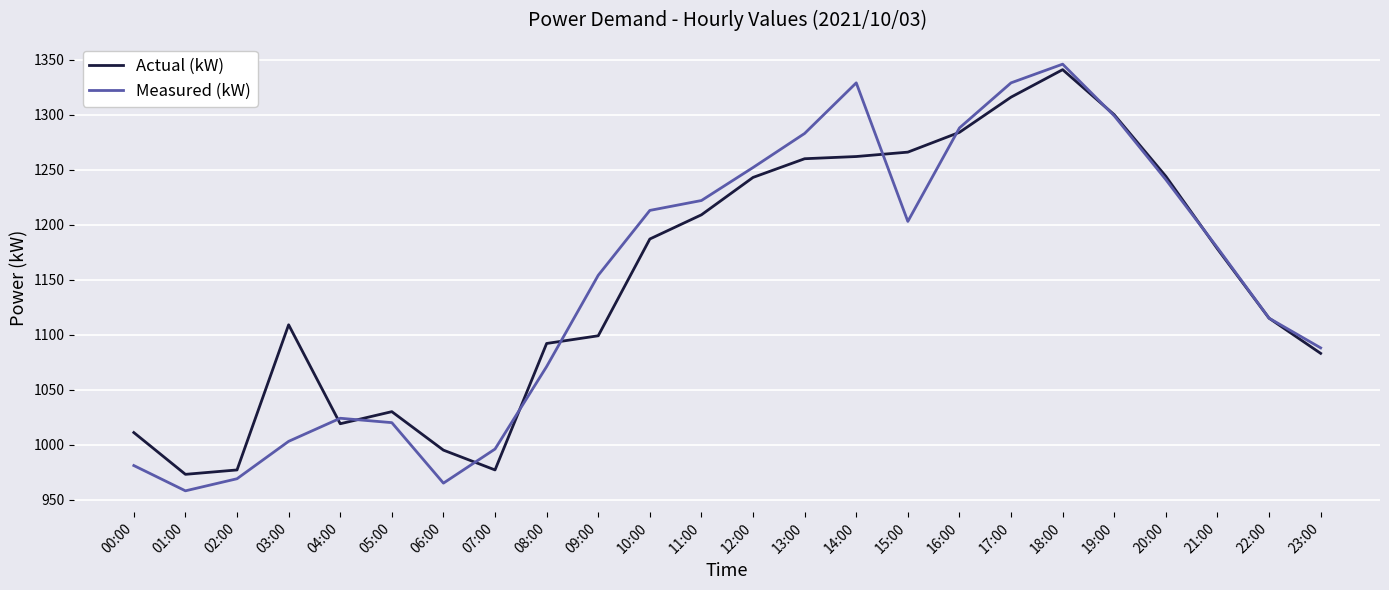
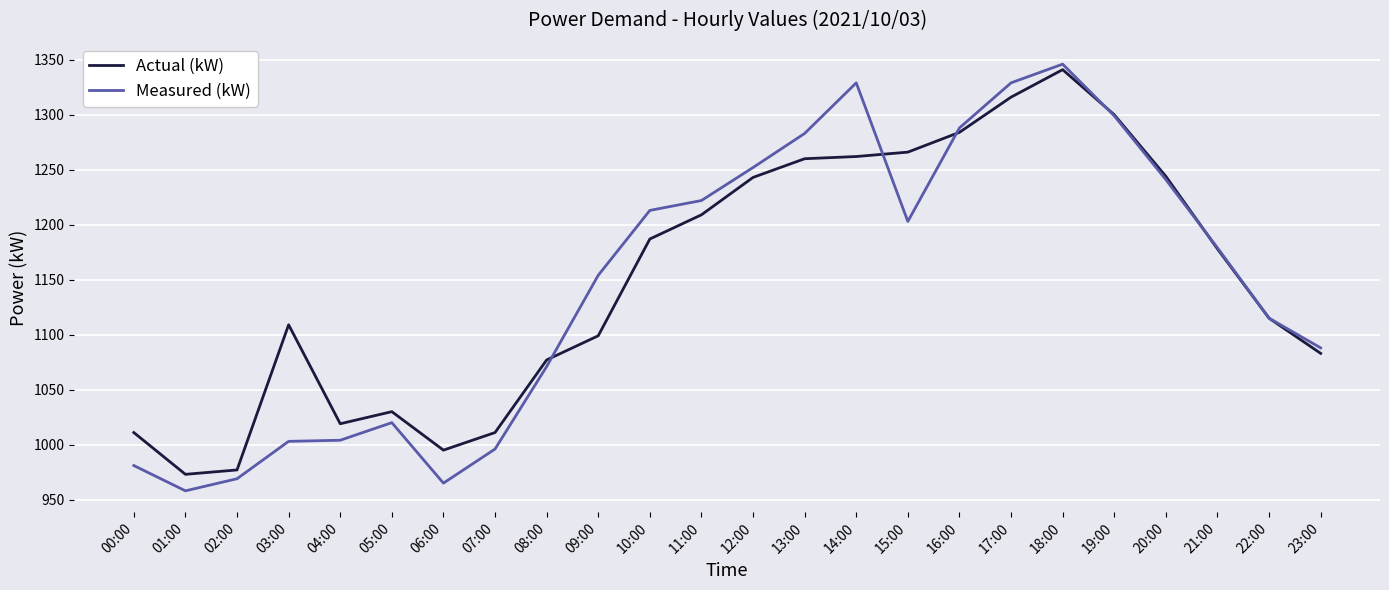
  {
    "Actual (kW)": {
      "00:00": 1011,
      "01:00": 973,
      "02:00": 977,
      "03:00": 1109,
      "04:00": 1019,
      "05:00": 1030,
      "06:00": 995,
-     "07:00": 977,
-     "08:00": 1092,
+     "07:00": 1011,
+     "08:00": 1077,
      "09:00": 1099,
      "10:00": 1187,
      "11:00": 1209,
      "12:00": 1243,
      "13:00": 1260,
      "14:00": 1262,
      "15:00": 1266,
      "16:00": 1284,
      "17:00": 1316,
      "18:00": 1341,
      "20:00": 1244,
      "23:00": 1083
    },
    "Measured (kW)": {
      "00:00": 981,
      "01:00": 958,
      "02:00": 969,
      "03:00": 1003,
-     "04:00": 1024,
+     "04:00": 1004,
      "05:00": 1020,
      "06:00": 965,
      "07:00": 996,
      "08:00": 1071,
      "09:00": 1154,
      "10:00": 1213,
      "11:00": 1222,
      "12:00": 1252,
      "13:00": 1283,
      "14:00": 1329,
      "15:00": 1203,
      "16:00": 1288,
      "17:00": 1329,
      "18:00": 1346,
      "20:00": 1241,
      "23:00": 1088
    }
  }
